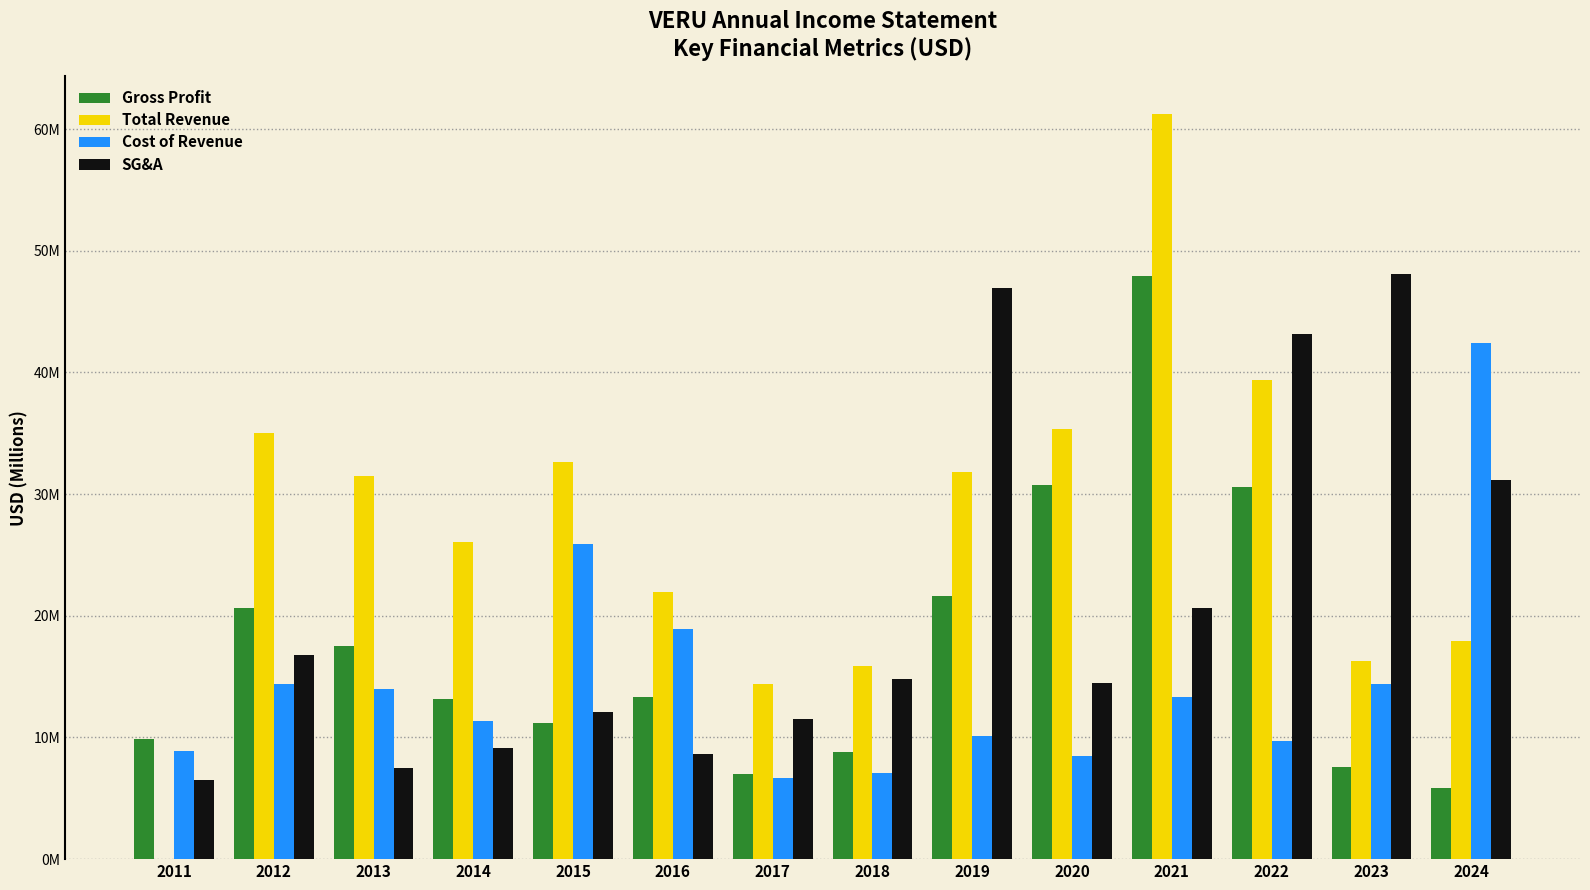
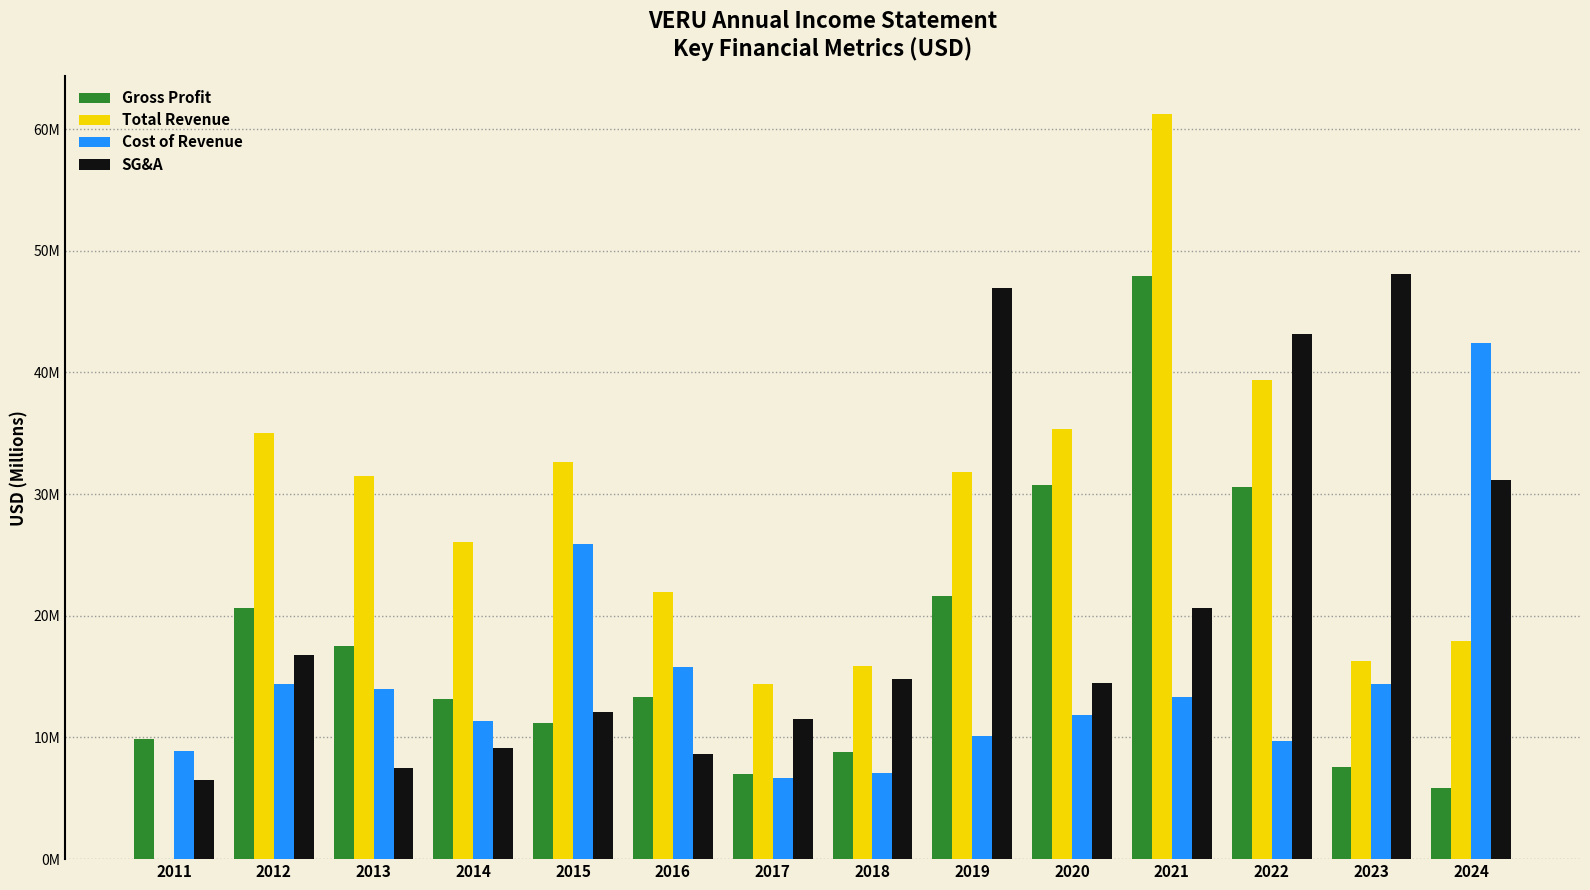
  {
    "Gross Profit": {
      "2011": 9900000,
      "2012": 20600000,
      "2013": 17500000,
      "2014": 13100000,
      "2015": 11200000,
      "2016": 13300000,
      "2017": 7000000,
      "2018": 8800000,
      "2019": 21700000,
      "2020": 30800000,
      "2021": 47900000,
      "2022": 30600000,
      "2023": 7600000,
      "2024": 5900000
    },
    "Total Revenue": {
      "2012": 35000000,
      "2013": 31500000,
      "2014": 26100000,
      "2015": 32700000,
      "2016": 22000000,
      "2017": 14400000,
      "2018": 15900000,
      "2019": 31800000,
      "2020": 35400000,
      "2021": 61300000,
      "2022": 39400000,
      "2023": 16300000,
      "2024": 17900000
    },
    "Cost of Revenue": {
      "2011": 8900000,
      "2012": 14400000,
      "2013": 14000000,
      "2014": 11400000,
      "2015": 25900000,
-     "2016": 18900000,
+     "2016": 15800000,
      "2017": 6600000,
      "2018": 7100000,
      "2019": 10100000,
-     "2020": 8500000,
+     "2020": 11800000,
      "2021": 13300000,
      "2022": 9700000,
      "2023": 14400000,
      "2024": 42400000
    },
    "SG&A": {
      "2011": 6500000,
      "2012": 16800000,
      "2013": 7500000,
      "2014": 9100000,
      "2015": 12100000,
      "2016": 8700000,
      "2017": 11500000,
      "2018": 14800000,
      "2019": 47000000,
      "2020": 14500000,
      "2021": 20700000,
      "2022": 43200000,
      "2023": 48100000,
      "2024": 31200000
    }
  }
